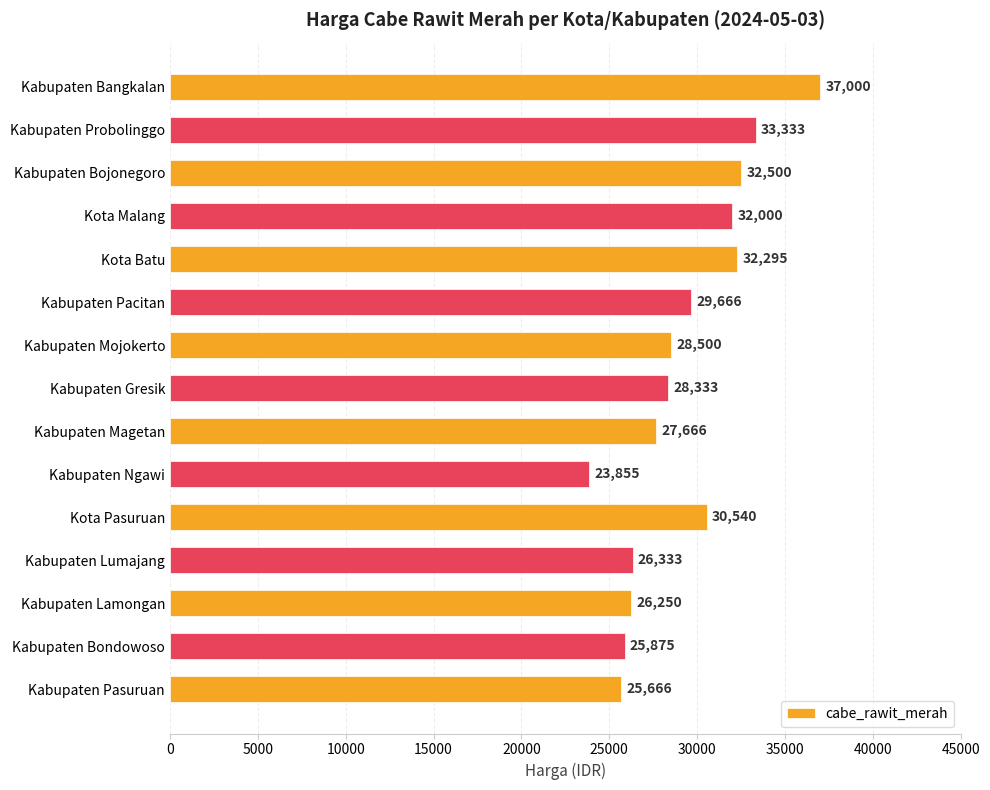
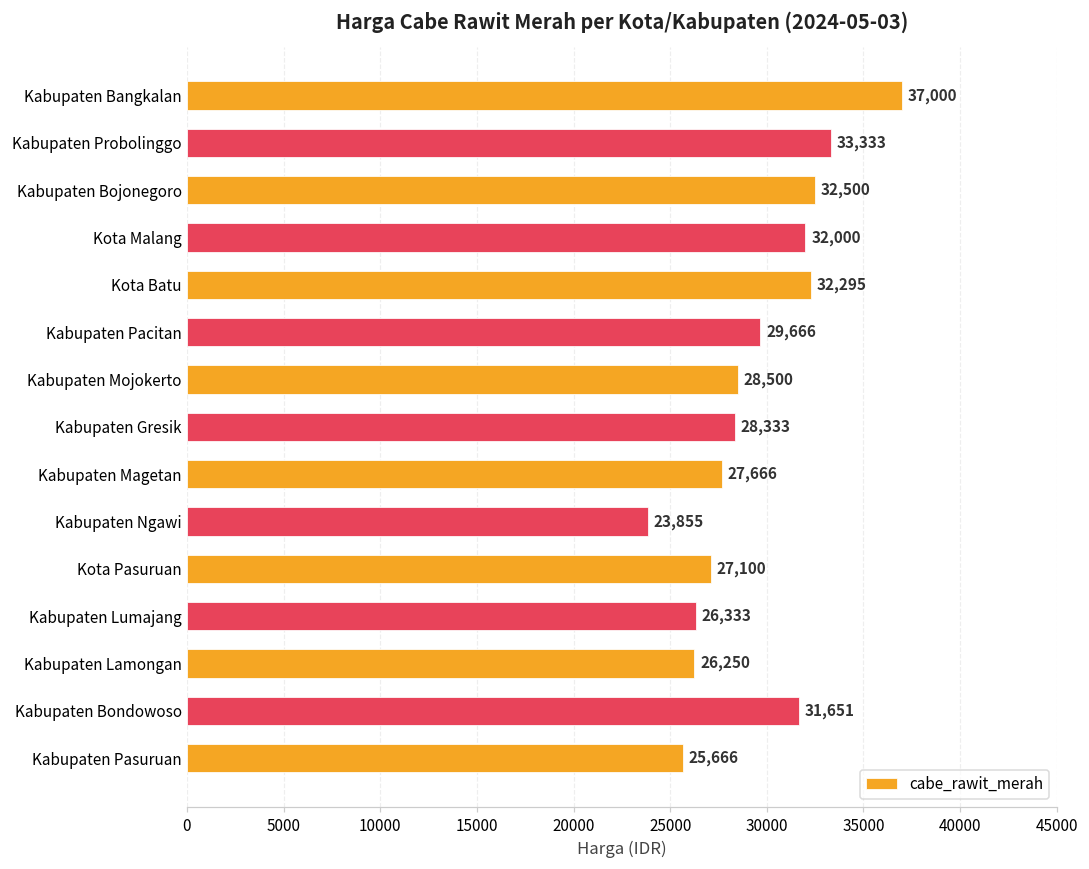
  {
    "Kabupaten Bangkalan": "37,000",
    "Kabupaten Probolinggo": "33,333",
    "Kabupaten Bojonegoro": "32,500",
    "Kota Malang": "32,000",
    "Kota Batu": "32,295",
    "Kabupaten Pacitan": "29,666",
    "Kabupaten Mojokerto": "28,500",
    "Kabupaten Gresik": "28,333",
    "Kabupaten Magetan": "27,666",
    "Kabupaten Ngawi": "23,855",
-   "Kota Pasuruan": "30,540",
+   "Kota Pasuruan": "27,100",
    "Kabupaten Lumajang": "26,333",
    "Kabupaten Lamongan": "26,250",
-   "Kabupaten Bondowoso": "25,875",
+   "Kabupaten Bondowoso": "31,651",
    "Kabupaten Pasuruan": "25,666"
  }
